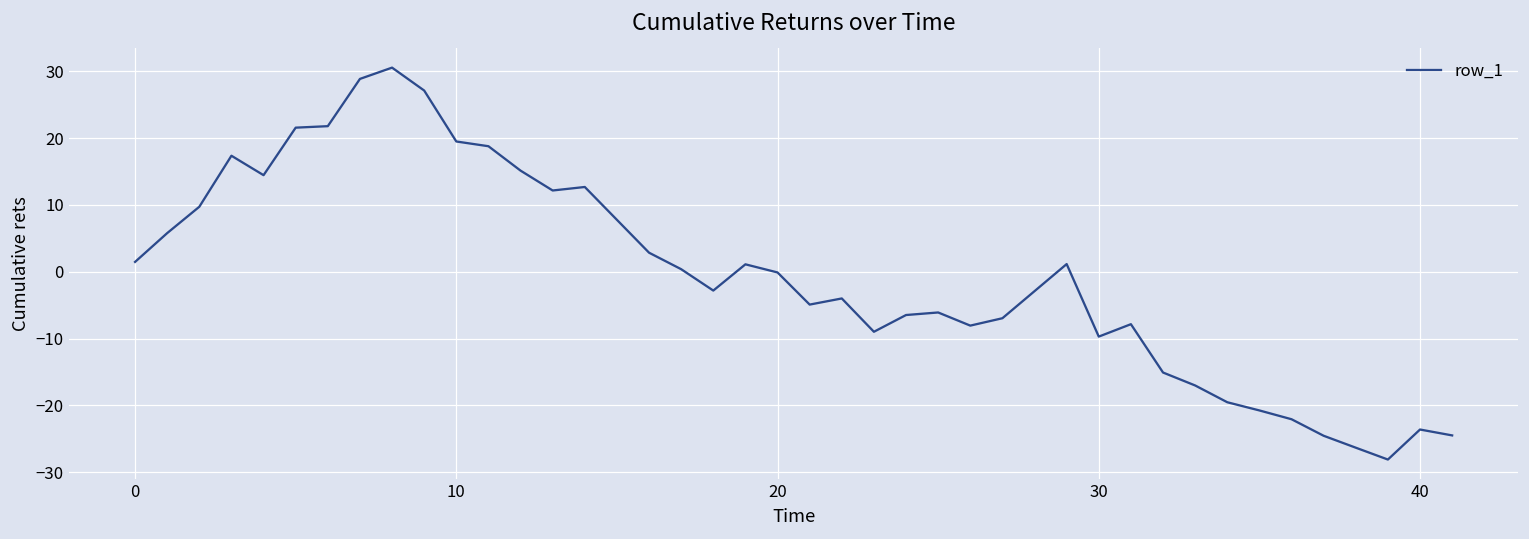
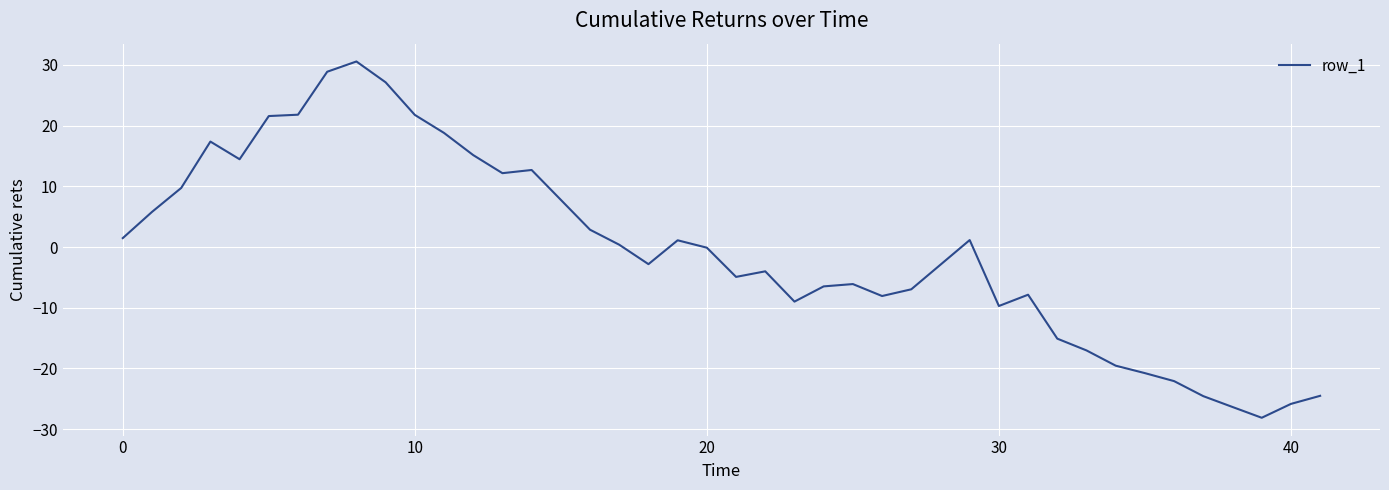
  {
    "0": 1,
-   "10": 19,
+   "10": 22,
    "20": 0,
    "30": -10,
-   "40": -24
+   "40": -26
  }
